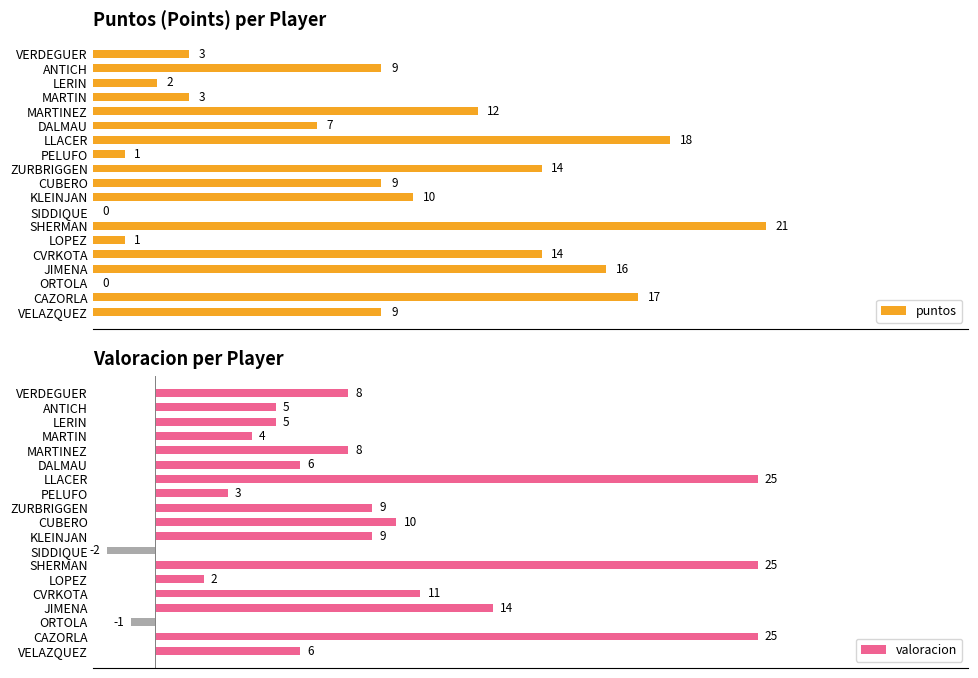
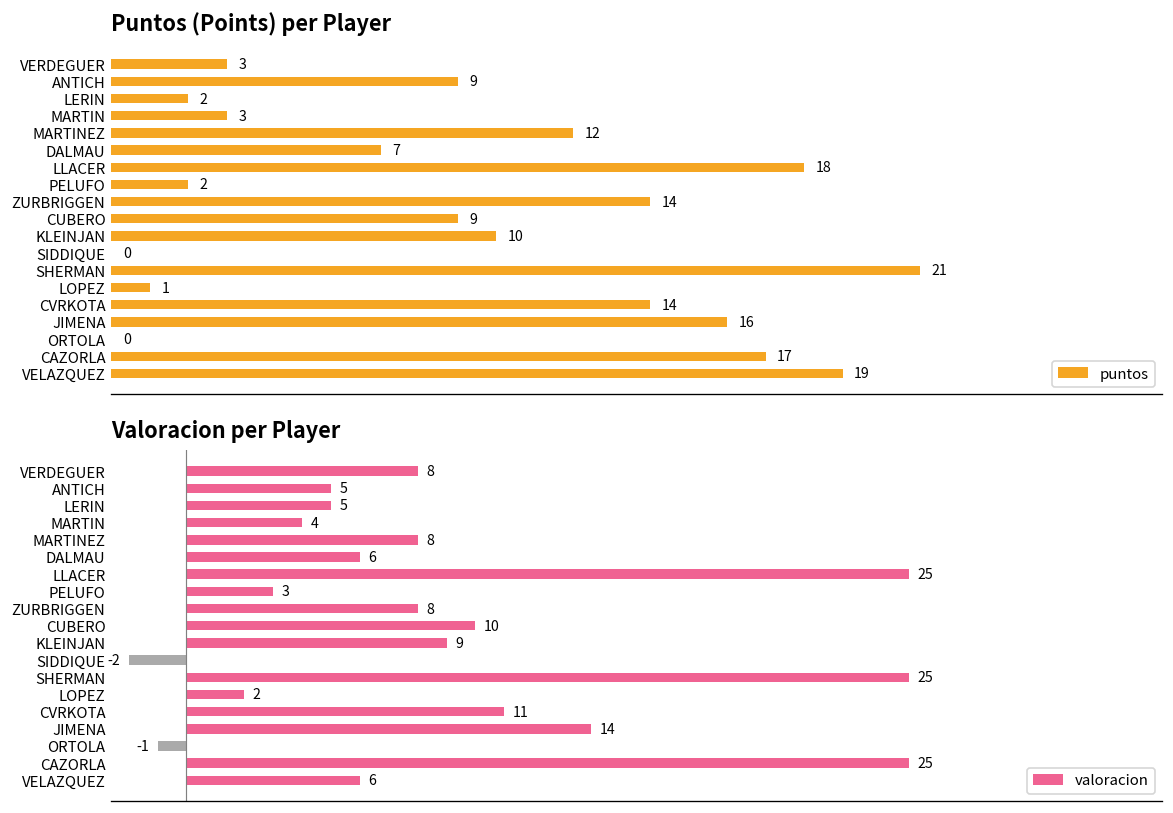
  {
    "Puntos (Points) per Player": {
      "VERDEGUER": 3,
      "ANTICH": 9,
      "LERIN": 2,
      "MARTIN": 3,
      "MARTINEZ": 12,
      "DALMAU": 7,
      "LLACER": 18,
-     "PELUFO": 1,
+     "PELUFO": 2,
      "ZURBRIGGEN": 14,
      "CUBERO": 9,
      "KLEINJAN": 10,
      "SIDDIQUE": 0,
      "SHERMAN": 21,
      "LOPEZ": 1,
      "CVRKOTA": 14,
      "JIMENA": 16,
      "ORTOLA": 0,
      "CAZORLA": 17,
-     "VELAZQUEZ": 9
+     "VELAZQUEZ": 19
    },
    "Valoracion per Player": {
      "VERDEGUER": 8,
      "ANTICH": 5,
      "LERIN": 5,
      "MARTIN": 4,
      "MARTINEZ": 8,
      "DALMAU": 6,
      "LLACER": 25,
      "PELUFO": 3,
-     "ZURBRIGGEN": 9,
+     "ZURBRIGGEN": 8,
      "CUBERO": 10,
      "KLEINJAN": 9,
      "SIDDIQUE": -2,
      "SHERMAN": 25,
      "LOPEZ": 2,
      "CVRKOTA": 11,
      "JIMENA": 14,
      "ORTOLA": -1,
      "CAZORLA": 25,
      "VELAZQUEZ": 6
    }
  }
